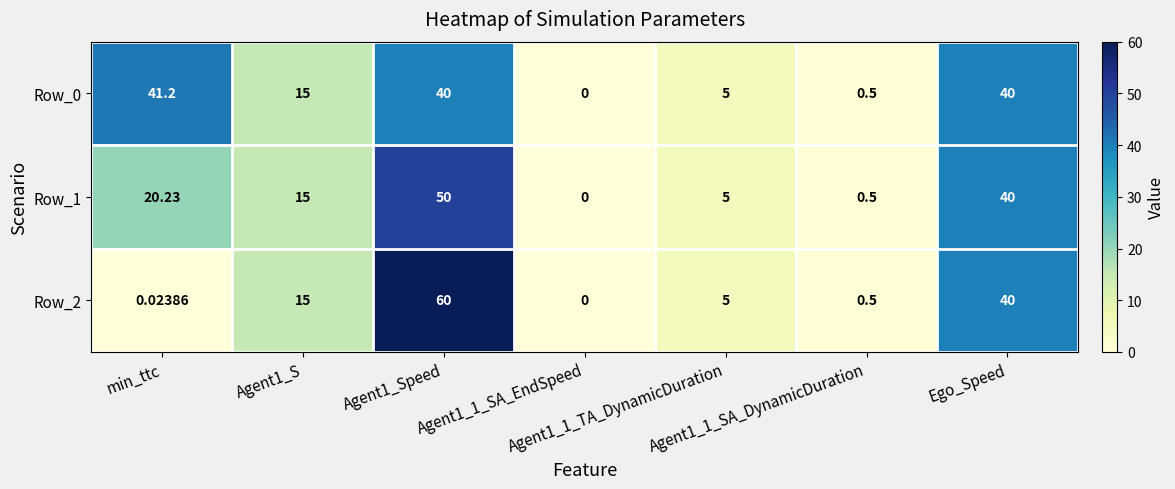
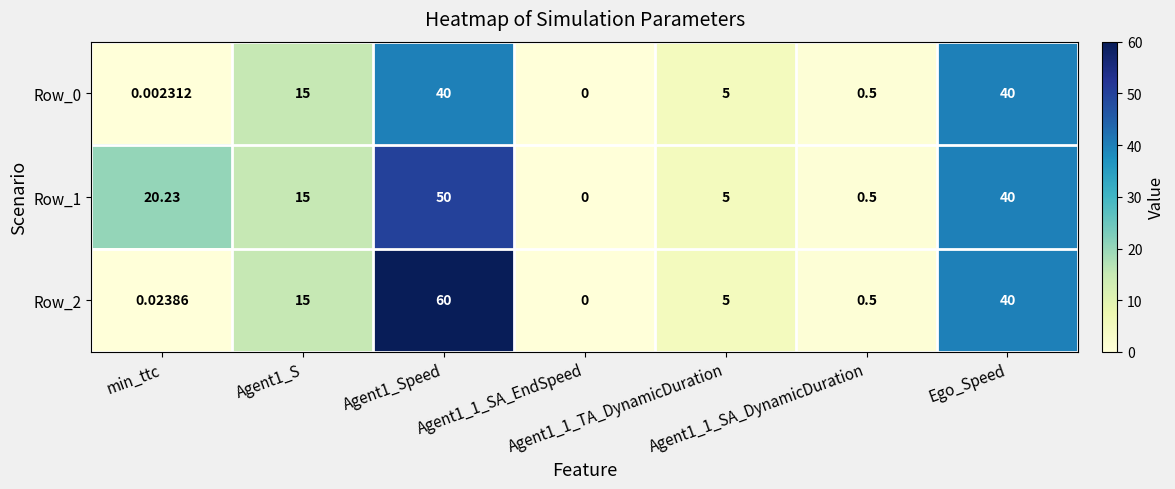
  {
    "Row_0": {
-     "min_ttc": 41.2,
+     "min_ttc": 0.002312,
      "Agent1_S": 15,
      "Agent1_Speed": 40,
      "Agent1_1_SA_EndSpeed": 0,
      "Agent1_1_TA_DynamicDuration": 5,
      "Agent1_1_SA_DynamicDuration": 0.5,
      "Ego_Speed": 40
    },
    "Row_1": {
      "min_ttc": 20.23,
      "Agent1_S": 15,
      "Agent1_Speed": 50,
      "Agent1_1_SA_EndSpeed": 0,
      "Agent1_1_TA_DynamicDuration": 5,
      "Agent1_1_SA_DynamicDuration": 0.5,
      "Ego_Speed": 40
    },
    "Row_2": {
      "min_ttc": 0.02386,
      "Agent1_S": 15,
      "Agent1_Speed": 60,
      "Agent1_1_SA_EndSpeed": 0,
      "Agent1_1_TA_DynamicDuration": 5,
      "Agent1_1_SA_DynamicDuration": 0.5,
      "Ego_Speed": 40
    }
  }
